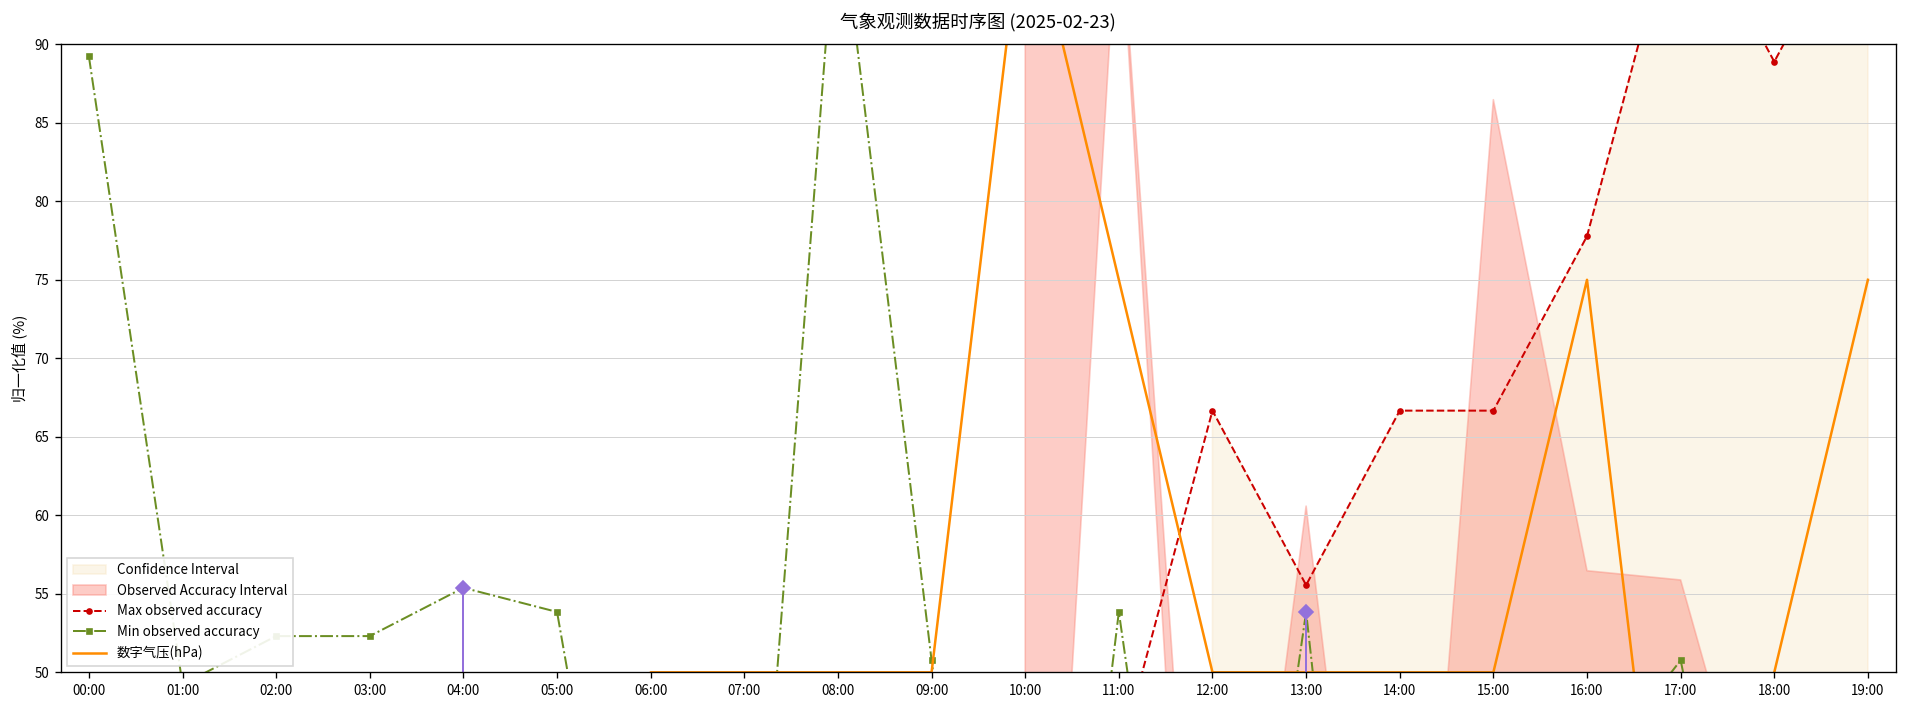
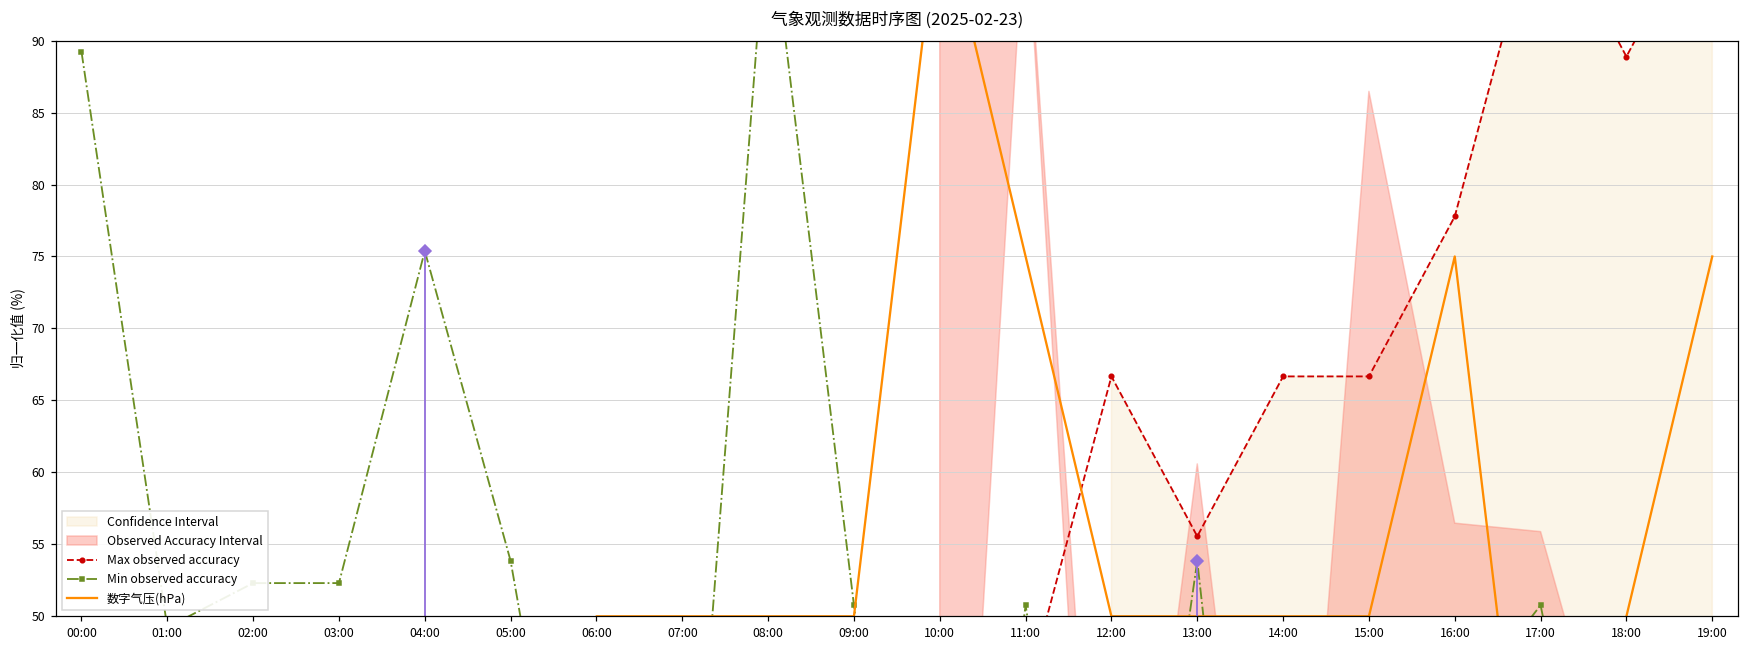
  {
    "Max observed accuracy": {
      "12:00": 66.7,
      "13:00": 55.6,
      "14:00": 66.7,
      "15:00": 66.7,
      "16:00": 77.8,
      "18:00": 88.9
    },
    "Min observed accuracy": {
      "00:00": 89.2,
      "03:00": 52.3,
-     "04:00": 55.4,
+     "04:00": 75.4,
      "05:00": 53.8,
      "09:00": 50.8,
-     "11:00": 53.8,
+     "11:00": 50.8,
      "17:00": 50.8
    },
    "数字气压(hPa)": {
      "06:00": 50.0,
      "07:00": 50.0,
      "08:00": 50.0,
      "09:00": 50.0,
      "11:00": 75.0,
      "12:00": 50.0,
      "13:00": 50.0,
      "14:00": 50.0,
      "15:00": 50.0,
      "16:00": 75.0,
      "18:00": 50.0,
      "19:00": 75.0
    }
  }
